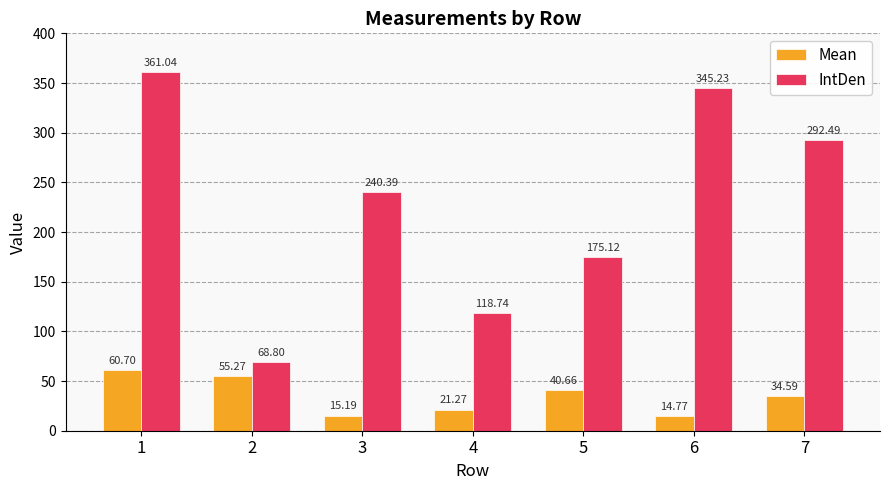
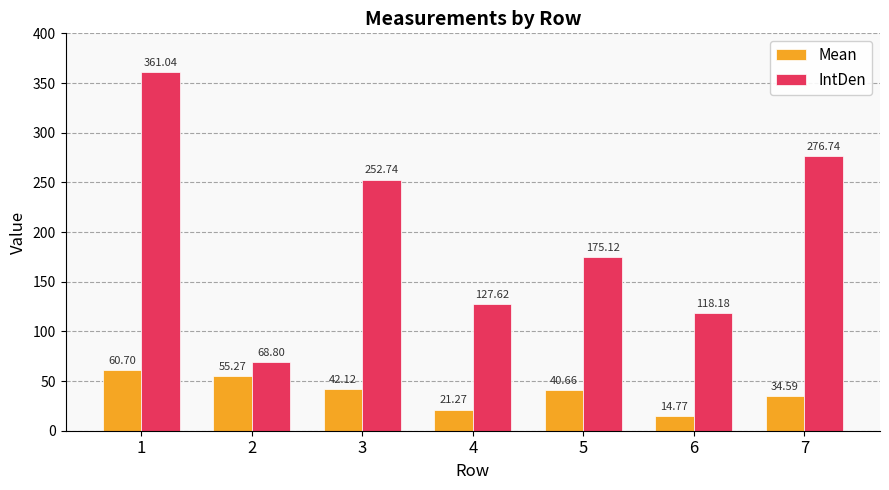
  {
    "Mean": {
      "1": 60.70,
      "2": 55.27,
-     "3": 15.19,
+     "3": 42.12,
      "4": 21.27,
      "5": 40.66,
      "6": 14.77,
      "7": 34.59
    },
    "IntDen": {
      "1": 361.04,
      "2": 68.80,
-     "3": 240.39,
-     "4": 118.74,
+     "3": 252.74,
+     "4": 127.62,
      "5": 175.12,
-     "6": 345.23,
-     "7": 292.49
+     "6": 118.18,
+     "7": 276.74
    }
  }
